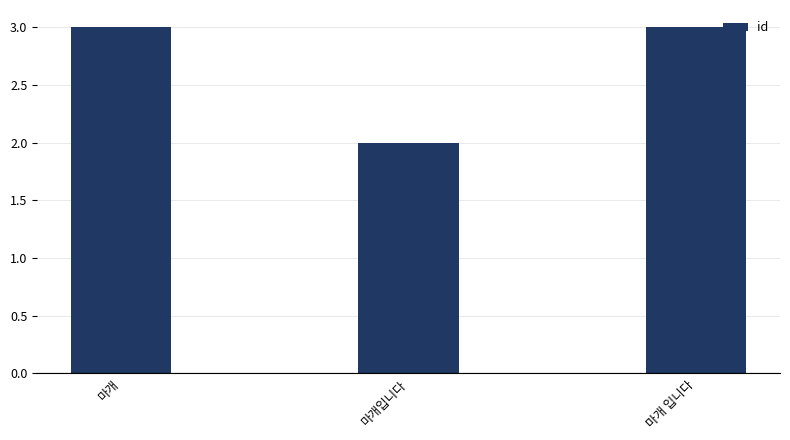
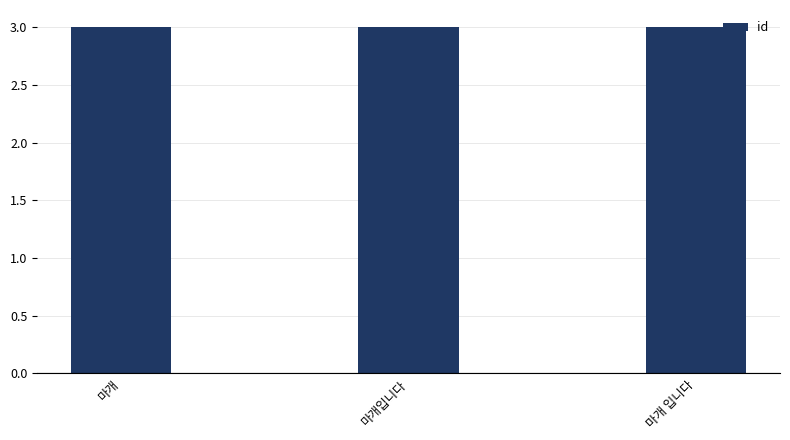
  {
    "마개": 3,
-   "마개입니다": 2,
+   "마개입니다": 3,
    "마개 입니다": 3
  }
